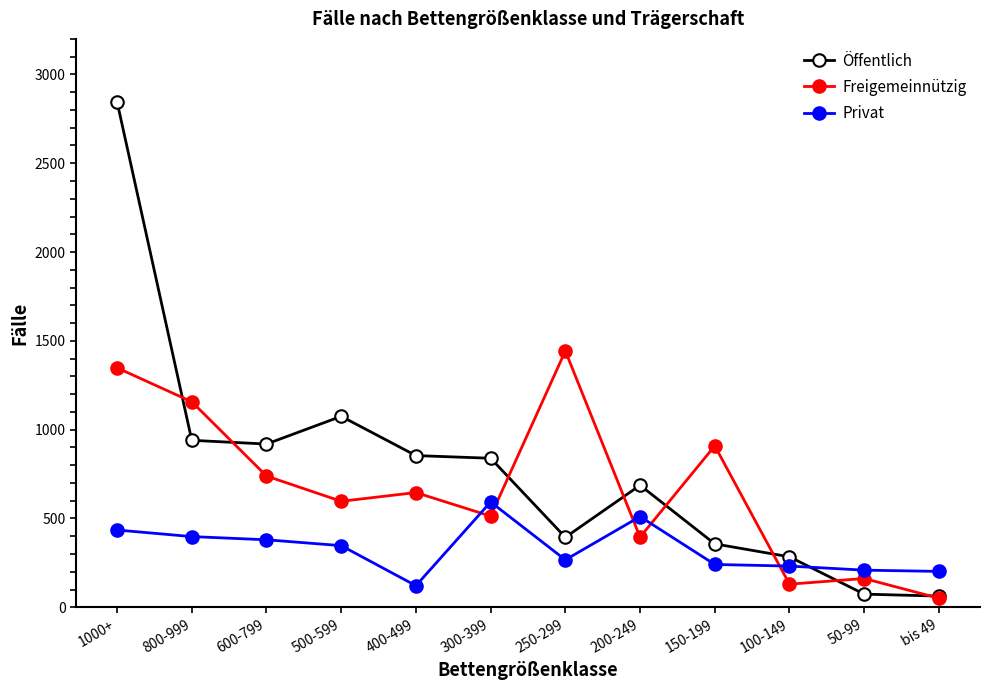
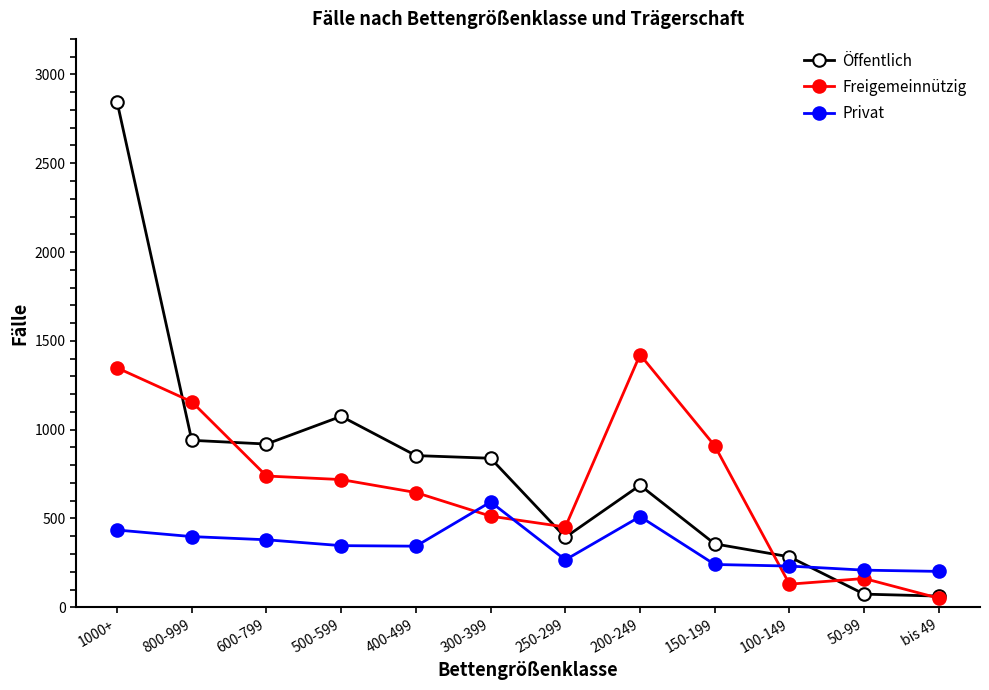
  {
    "Öffentlich": {
      "1000+": 2850,
      "800-999": 940,
      "600-799": 920,
      "500-599": 1080,
      "400-499": 850,
      "300-399": 840,
      "250-299": 390,
      "200-249": 690,
      "150-199": 360,
      "100-149": 280,
      "50-99": 70
    },
    "Freigemeinnützig": {
      "1000+": 1350,
      "800-999": 1160,
      "600-799": 740,
-     "500-599": 600,
+     "500-599": 720,
      "400-499": 650,
      "300-399": 510,
-     "250-299": 1440,
-     "200-249": 400,
+     "250-299": 450,
+     "200-249": 1420,
      "150-199": 910,
      "100-149": 130,
      "50-99": 160
    },
    "Privat": {
      "1000+": 440,
      "800-999": 400,
      "600-799": 380,
      "500-599": 350,
-     "400-499": 120,
+     "400-499": 340,
      "300-399": 590,
      "250-299": 270,
      "200-249": 510,
      "150-199": 240,
      "100-149": 230,
      "50-99": 210,
      "bis 49": 200
    }
  }
